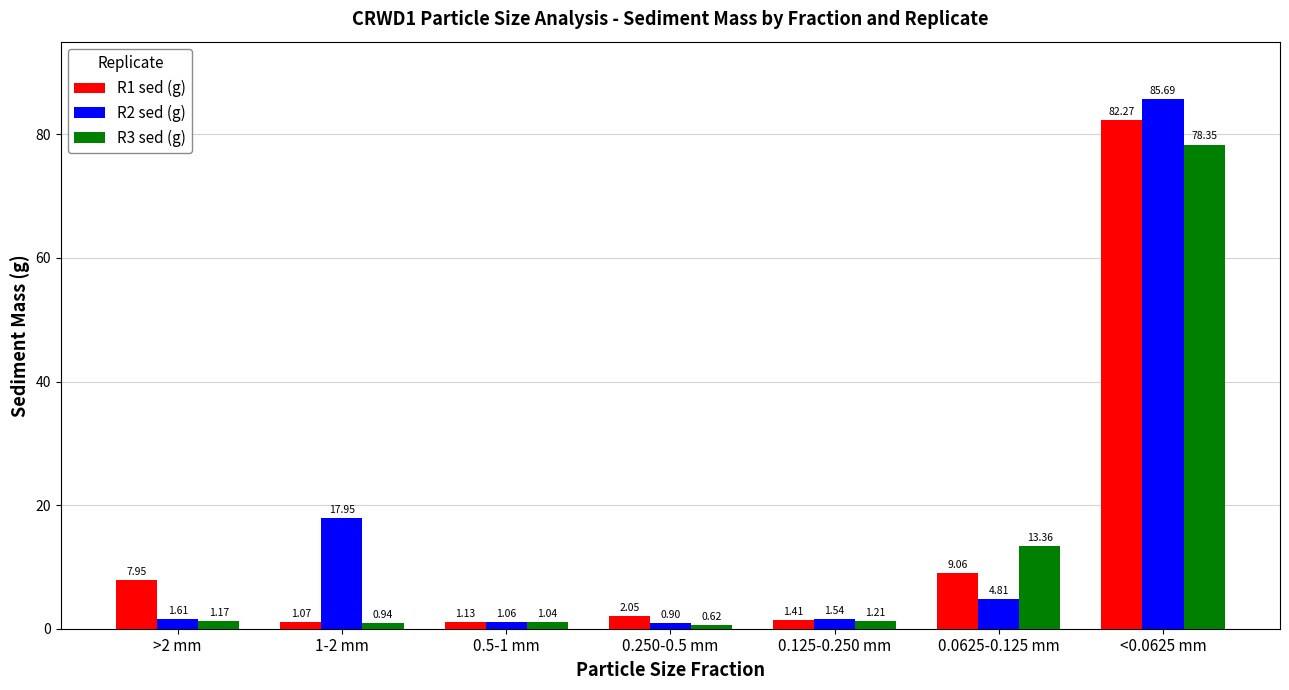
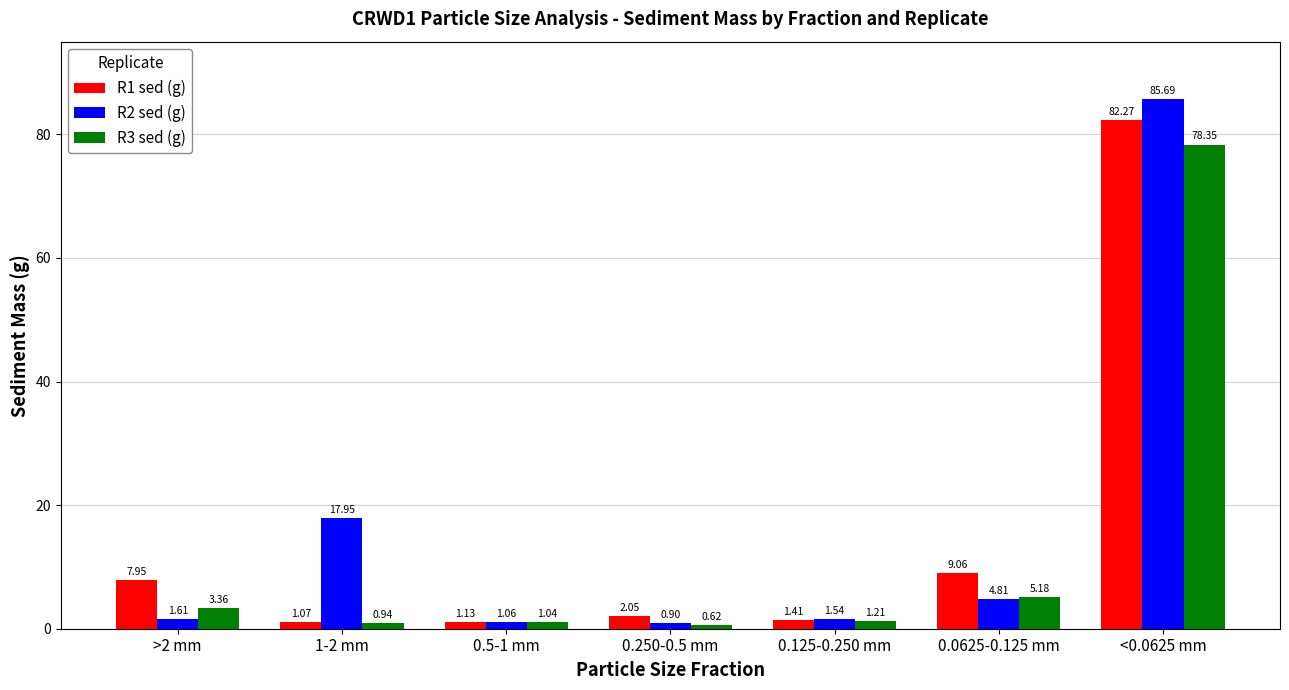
  {
    "R1 sed (g)": {
      ">2 mm": 7.95,
      "1-2 mm": 1.07,
      "0.5-1 mm": 1.13,
      "0.250-0.5 mm": 2.05,
      "0.125-0.250 mm": 1.41,
      "0.0625-0.125 mm": 9.06,
      "<0.0625 mm": 82.27
    },
    "R2 sed (g)": {
      ">2 mm": 1.61,
      "1-2 mm": 17.95,
      "0.5-1 mm": 1.06,
      "0.250-0.5 mm": 0.90,
      "0.125-0.250 mm": 1.54,
      "0.0625-0.125 mm": 4.81,
      "<0.0625 mm": 85.69
    },
    "R3 sed (g)": {
-     ">2 mm": 1.17,
+     ">2 mm": 3.36,
      "1-2 mm": 0.94,
      "0.5-1 mm": 1.04,
      "0.250-0.5 mm": 0.62,
      "0.125-0.250 mm": 1.21,
-     "0.0625-0.125 mm": 13.36,
+     "0.0625-0.125 mm": 5.18,
      "<0.0625 mm": 78.35
    }
  }
